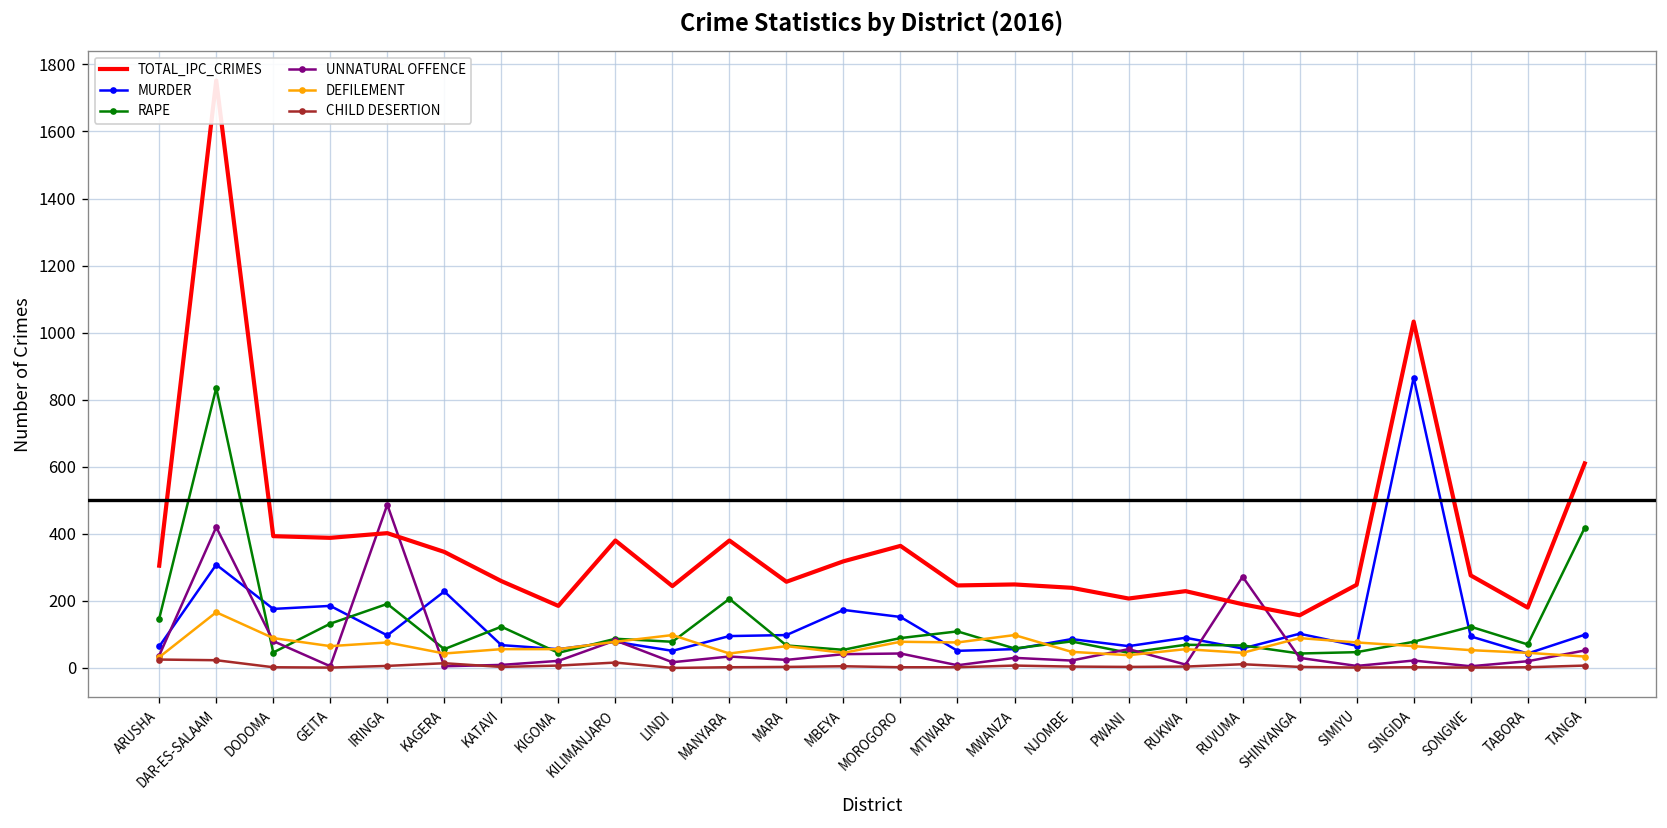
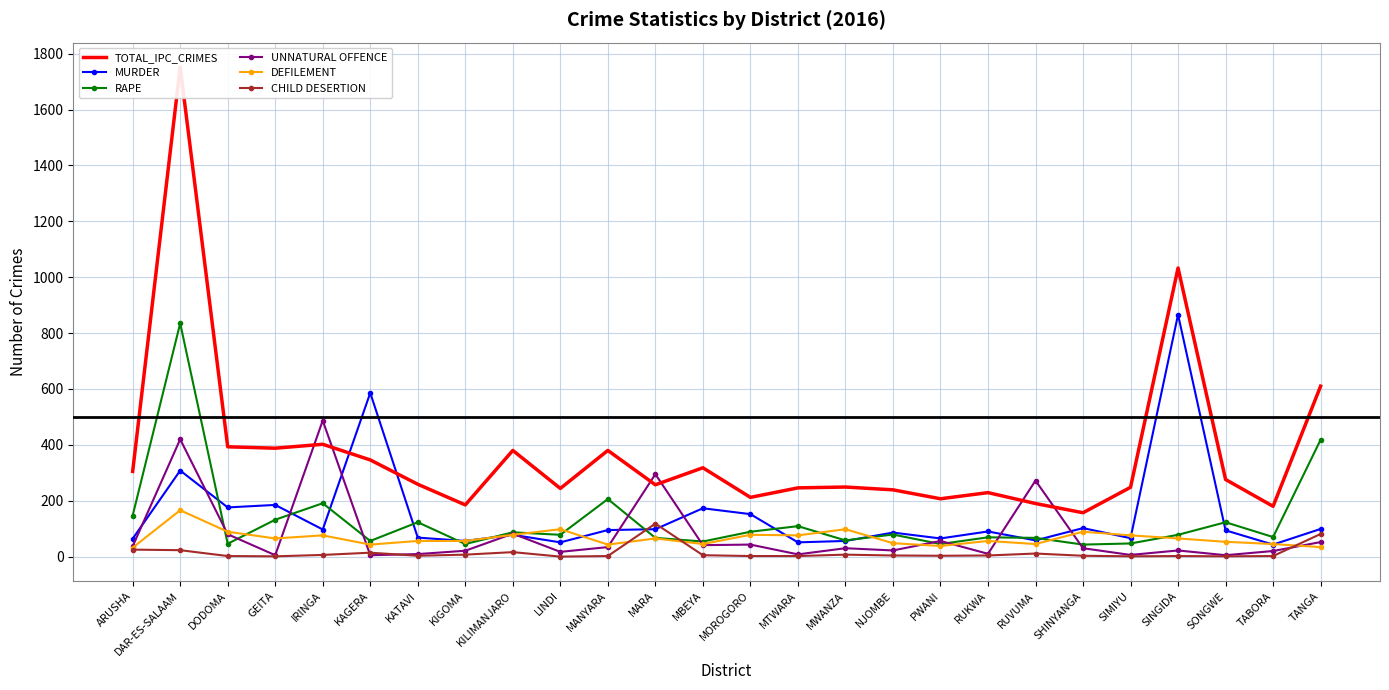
  {
    "TOTAL_IPC_CRIMES": {
      "ARUSHA": 310,
      "DODOMA": 390,
      "GEITA": 390,
      "IRINGA": 400,
      "KAGERA": 350,
      "KATAVI": 260,
      "KIGOMA": 190,
      "KILIMANJARO": 380,
      "LINDI": 240,
      "MANYARA": 380,
      "MARA": 260,
      "MBEYA": 320,
-     "MOROGORO": 360,
+     "MOROGORO": 210,
      "MTWARA": 250,
      "MWANZA": 250,
      "NJOMBE": 240,
      "PWANI": 210,
      "RUKWA": 230,
      "RUVUMA": 190,
      "SHINYANGA": 160,
      "SIMIYU": 250,
      "SINGIDA": 1030,
      "SONGWE": 280,
      "TABORA": 180,
      "TANGA": 610
    },
    "MURDER": {
      "ARUSHA": 60,
      "DAR-ES-SALAAM": 310,
      "DODOMA": 180,
      "GEITA": 190,
      "IRINGA": 100,
-     "KAGERA": 230,
+     "KAGERA": 590,
      "KATAVI": 70,
      "LINDI": 50,
      "MANYARA": 100,
      "MARA": 100,
      "MBEYA": 170,
      "MOROGORO": 150,
      "MTWARA": 50,
      "PWANI": 70,
      "RUKWA": 90,
      "SHINYANGA": 100,
      "SIMIYU": 70,
      "SINGIDA": 870,
      "SONGWE": 90,
      "TANGA": 100
    },
    "RAPE": {
      "ARUSHA": 150,
      "DAR-ES-SALAAM": 840,
      "DODOMA": 50,
      "GEITA": 130,
      "IRINGA": 190,
      "KAGERA": 60,
      "KATAVI": 120,
      "KIGOMA": 50,
      "LINDI": 80,
      "MANYARA": 210,
      "MOROGORO": 90,
      "MTWARA": 110,
      "RUKWA": 70,
      "SHINYANGA": 40,
      "SIMIYU": 50,
      "SINGIDA": 80,
      "SONGWE": 120,
      "TABORA": 70,
      "TANGA": 420
    },
    "UNNATURAL OFFENCE": {
      "DAR-ES-SALAAM": 420,
      "DODOMA": 80,
      "IRINGA": 490,
      "KIGOMA": 20,
      "LINDI": 20,
-     "MARA": 20,
+     "MARA": 300,
      "MOROGORO": 40,
      "MWANZA": 30,
      "NJOMBE": 20,
      "PWANI": 60,
      "RUVUMA": 270,
      "SHINYANGA": 30,
      "SINGIDA": 20,
      "TABORA": 20,
      "TANGA": 50
    },
    "DEFILEMENT": {
      "DAR-ES-SALAAM": 170,
      "DODOMA": 90,
      "GEITA": 70,
      "IRINGA": 80,
      "KAGERA": 40,
      "KATAVI": 60,
      "LINDI": 100,
      "MOROGORO": 80,
      "MTWARA": 80,
      "MWANZA": 100,
      "NJOMBE": 50,
      "RUKWA": 60,
      "RUVUMA": 50,
      "SHINYANGA": 90,
      "SIMIYU": 80,
      "SINGIDA": 70,
      "SONGWE": 50,
      "TANGA": 30
    },
    "CHILD DESERTION": {
      "DAR-ES-SALAAM": 20,
      "DODOMA": 0,
      "IRINGA": 10,
      "KIGOMA": 10,
      "KILIMANJARO": 20,
      "LINDI": 0,
      "MANYARA": 0,
-     "MARA": 0,
+     "MARA": 120,
      "MBEYA": 10,
      "MOROGORO": 0,
      "MWANZA": 10,
      "NJOMBE": 0,
      "PWANI": 0,
      "RUVUMA": 10,
      "SHINYANGA": 0,
      "SINGIDA": 0,
      "TABORA": 0,
-     "TANGA": 10
+     "TANGA": 80
    }
  }
